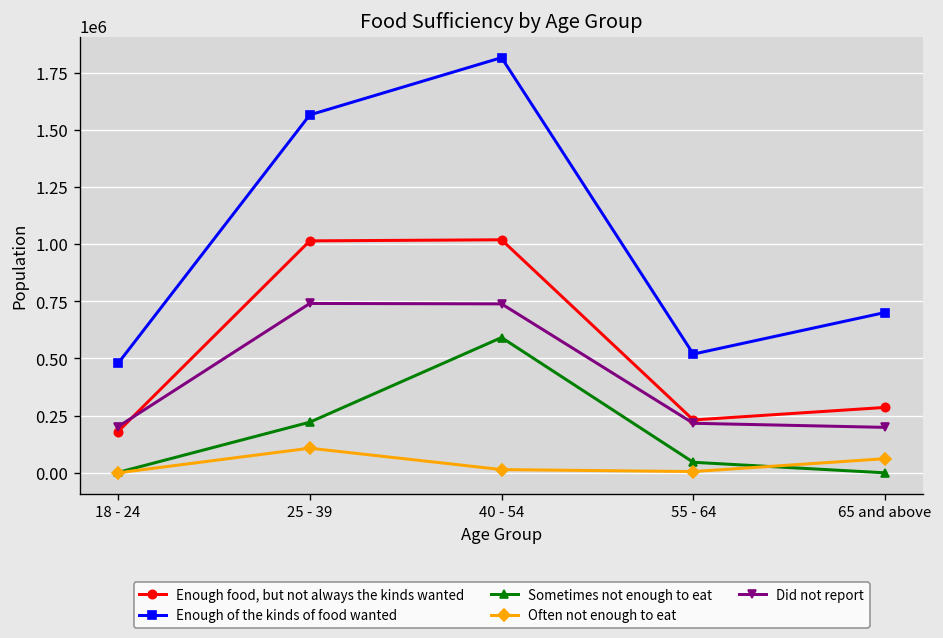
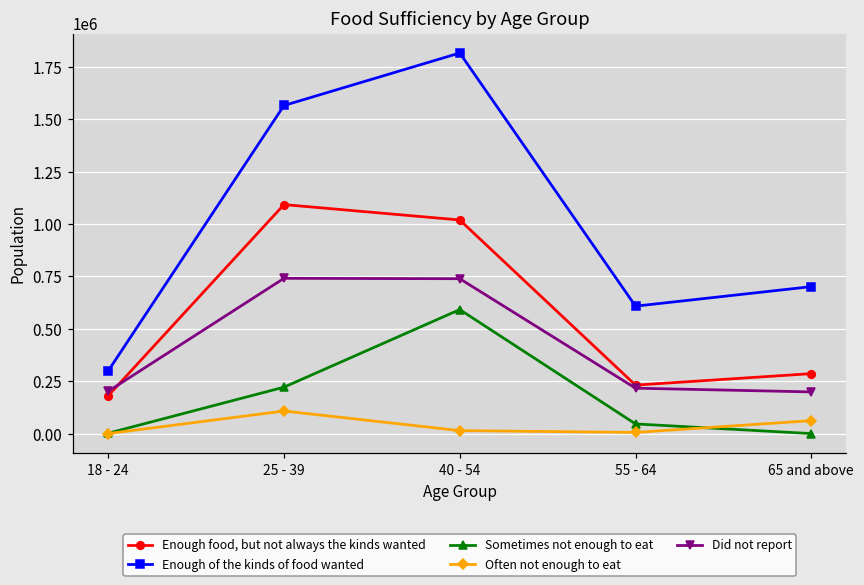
  {
    "Enough food, but not always the kinds wanted": {
      "18 - 24": 180000,
-     "25 - 39": 1010000,
+     "25 - 39": 1090000,
      "40 - 54": 1020000,
      "55 - 64": 230000,
      "65 and above": 290000
    },
    "Enough of the kinds of food wanted": {
-     "18 - 24": 480000,
+     "18 - 24": 300000,
      "25 - 39": 1570000,
      "40 - 54": 1820000,
-     "55 - 64": 520000,
+     "55 - 64": 610000,
      "65 and above": 700000
    },
    "Sometimes not enough to eat": {
      "25 - 39": 220000,
      "40 - 54": 590000,
      "55 - 64": 50000,
      "65 and above": 0
    },
    "Often not enough to eat": {
      "25 - 39": 110000,
      "40 - 54": 10000,
      "55 - 64": 10000,
      "65 and above": 60000
    },
    "Did not report": {
      "18 - 24": 200000,
      "25 - 39": 740000,
      "40 - 54": 740000,
      "55 - 64": 220000,
      "65 and above": 200000
    }
  }
